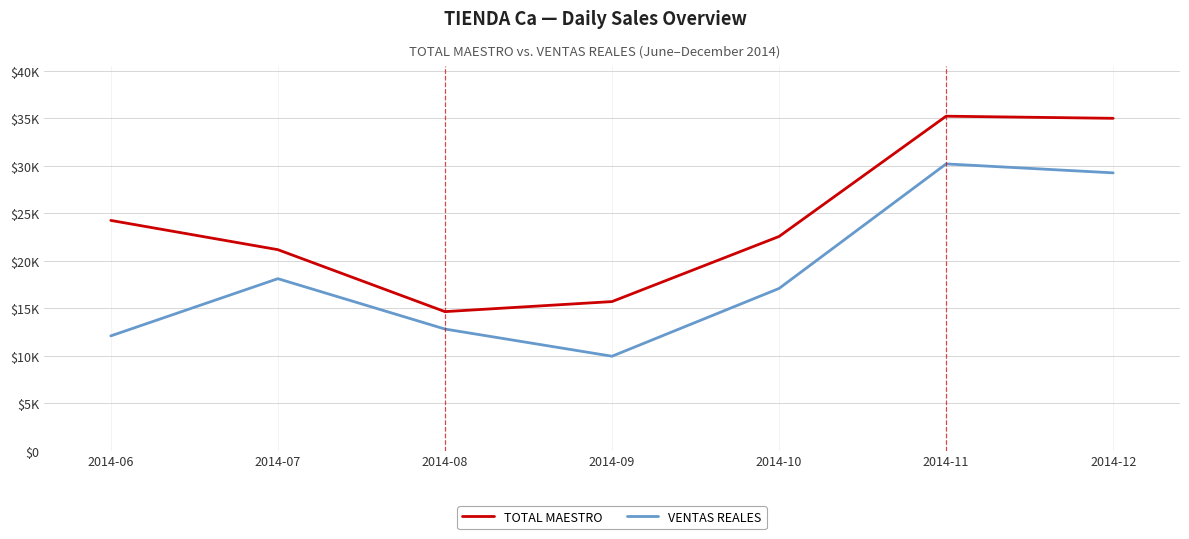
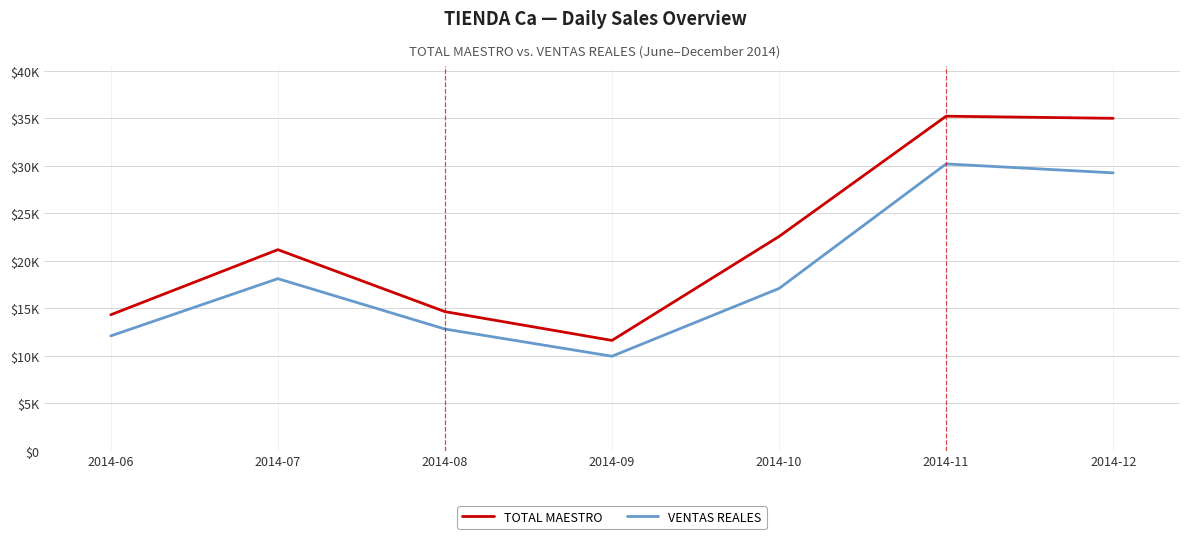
  {
    "TOTAL MAESTRO": {
-     "2014-06": "$24000",
+     "2014-06": "$14000",
      "2014-07": "$21000",
      "2014-08": "$15000",
-     "2014-09": "$16000",
+     "2014-09": "$12000",
      "2014-10": "$23000",
      "2014-11": "$35000",
      "2014-12": "$35000"
    },
    "VENTAS REALES": {
      "2014-06": "$12000",
      "2014-07": "$18000",
      "2014-08": "$13000",
      "2014-09": "$10000",
      "2014-10": "$17000",
      "2014-11": "$30000",
      "2014-12": "$29000"
    }
  }
